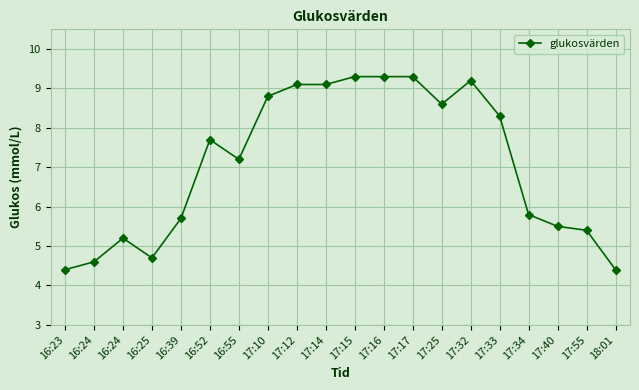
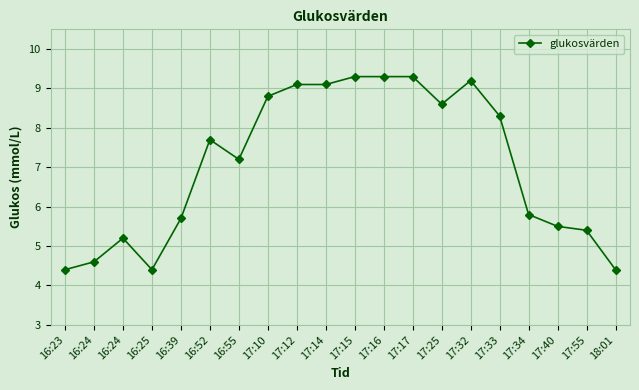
  {
    "16:23": 4.4,
-   "16:25": 4.7,
+   "16:25": 4.4,
    "16:39": 5.7,
    "16:52": 7.7,
    "16:55": 7.2,
    "17:10": 8.8,
    "17:12": 9.1,
    "17:14": 9.1,
    "17:15": 9.3,
    "17:16": 9.3,
    "17:17": 9.3,
    "17:25": 8.6,
    "17:32": 9.2,
    "17:33": 8.3,
    "17:34": 5.8,
    "17:40": 5.5,
    "17:55": 5.4,
    "18:01": 4.4
  }
